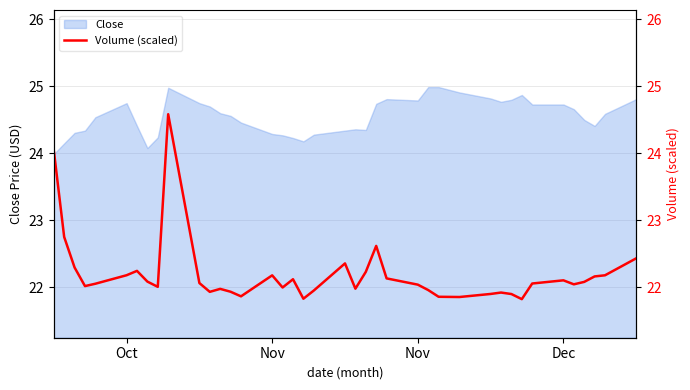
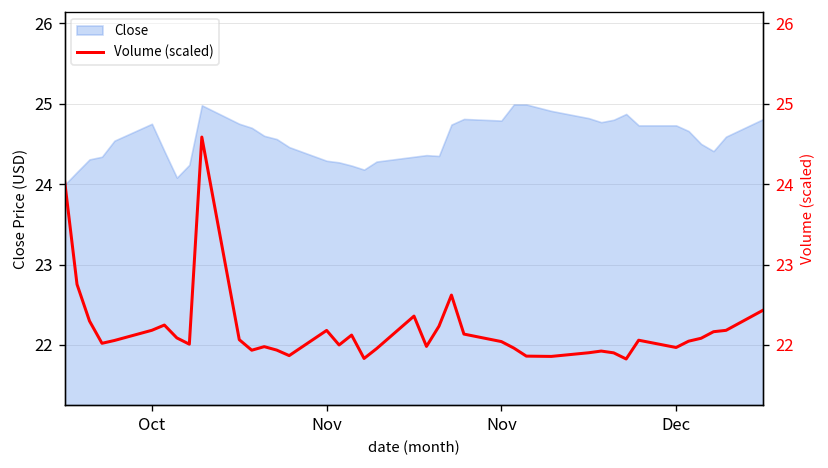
  {
    "Close": {
      "Oct": 24.8,
      "Dec": 24.7
    },
    "Volume (scaled)": {
      "Oct": 22.2,
-     "Dec": 22.1
+     "Dec": 22.0
    }
  }
